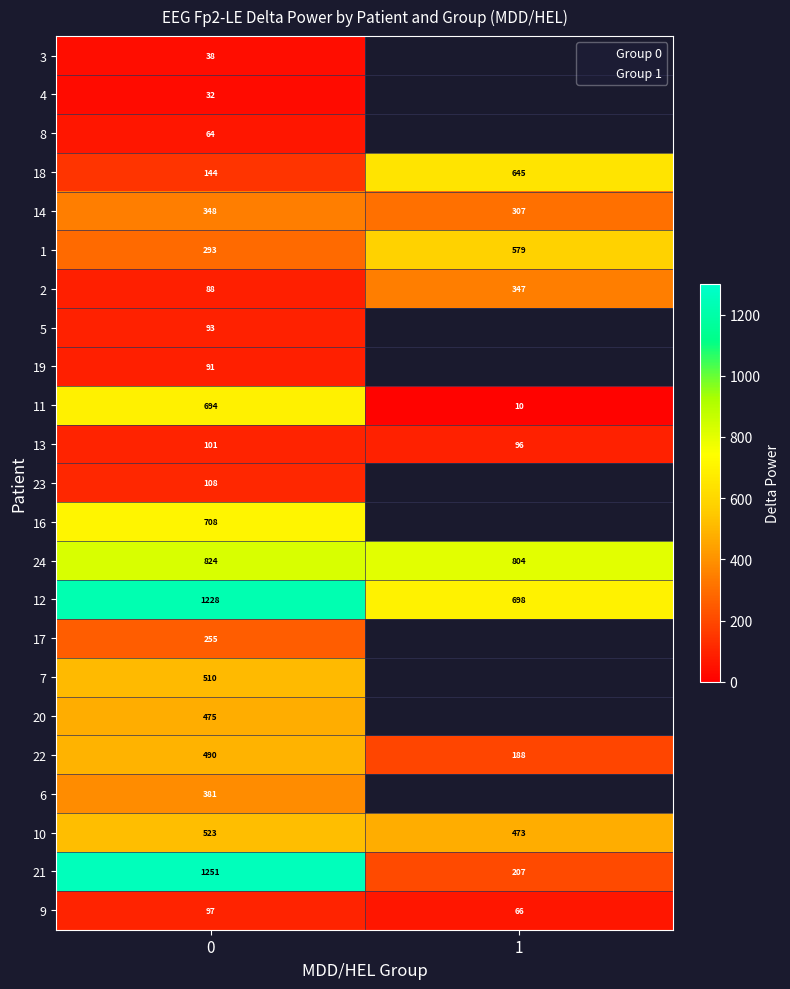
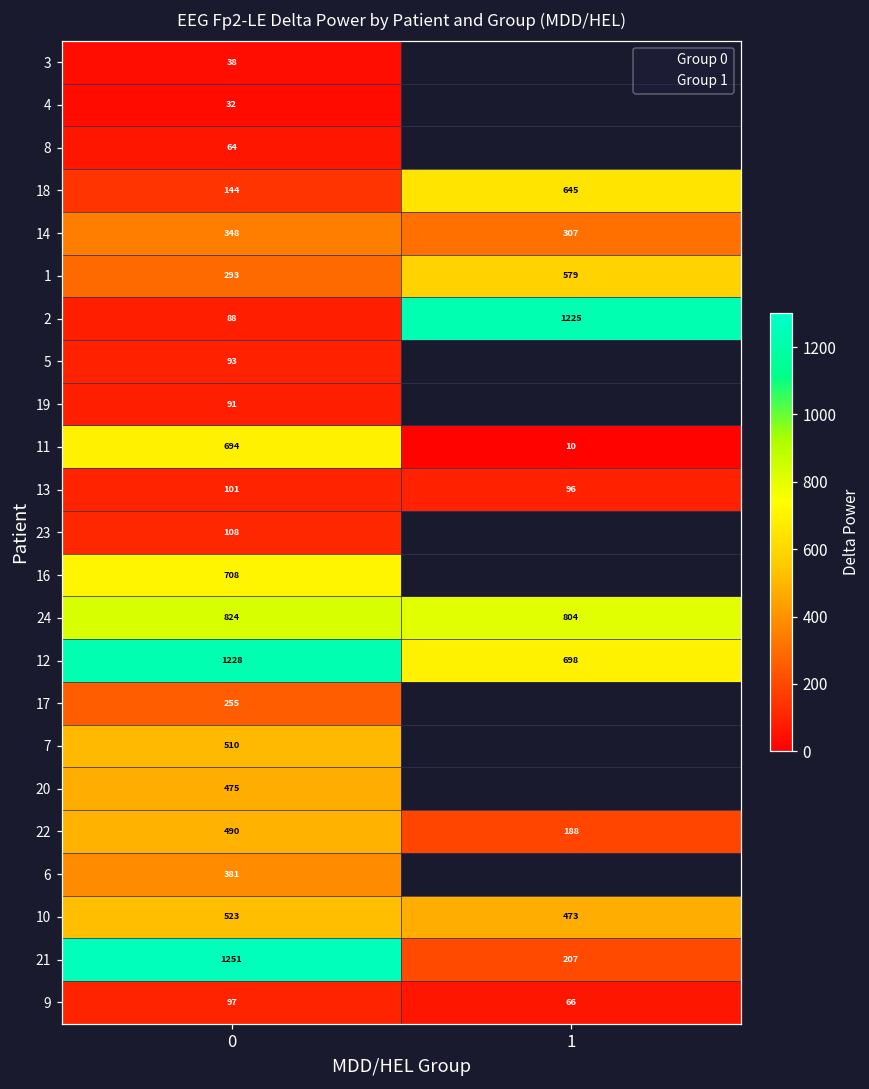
  {
    "2": {
-     "1": 347
+     "1": 1225
    }
  }
